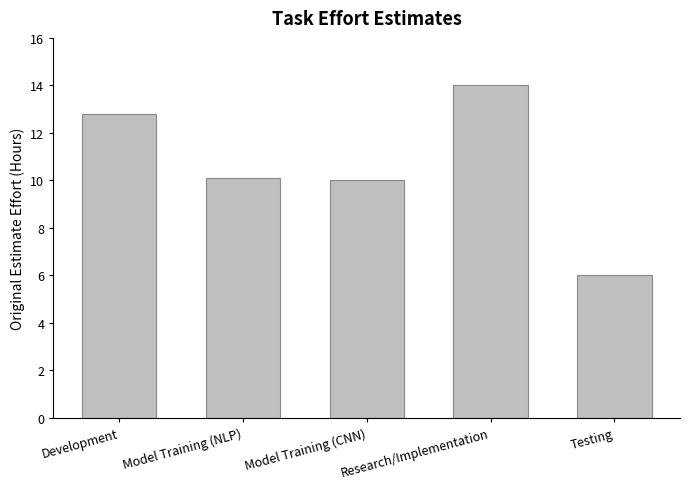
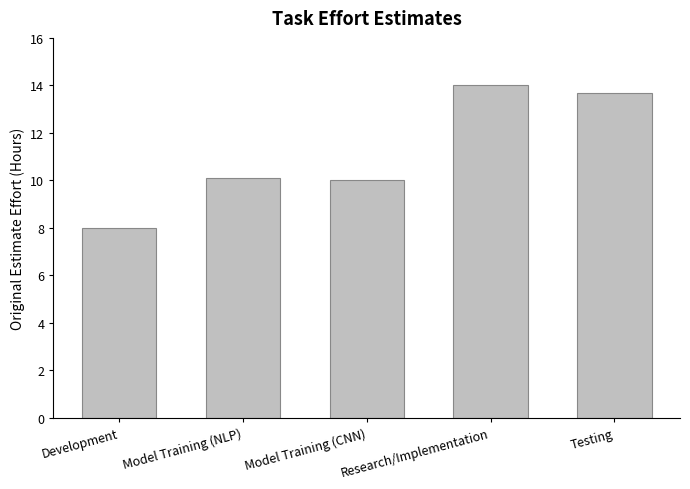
  {
-   "Development": 12.8,
+   "Development": 8.0,
    "Model Training (NLP)": 10.1,
    "Model Training (CNN)": 10.0,
    "Research/Implementation": 14.0,
-   "Testing": 6.0
+   "Testing": 13.7
  }
